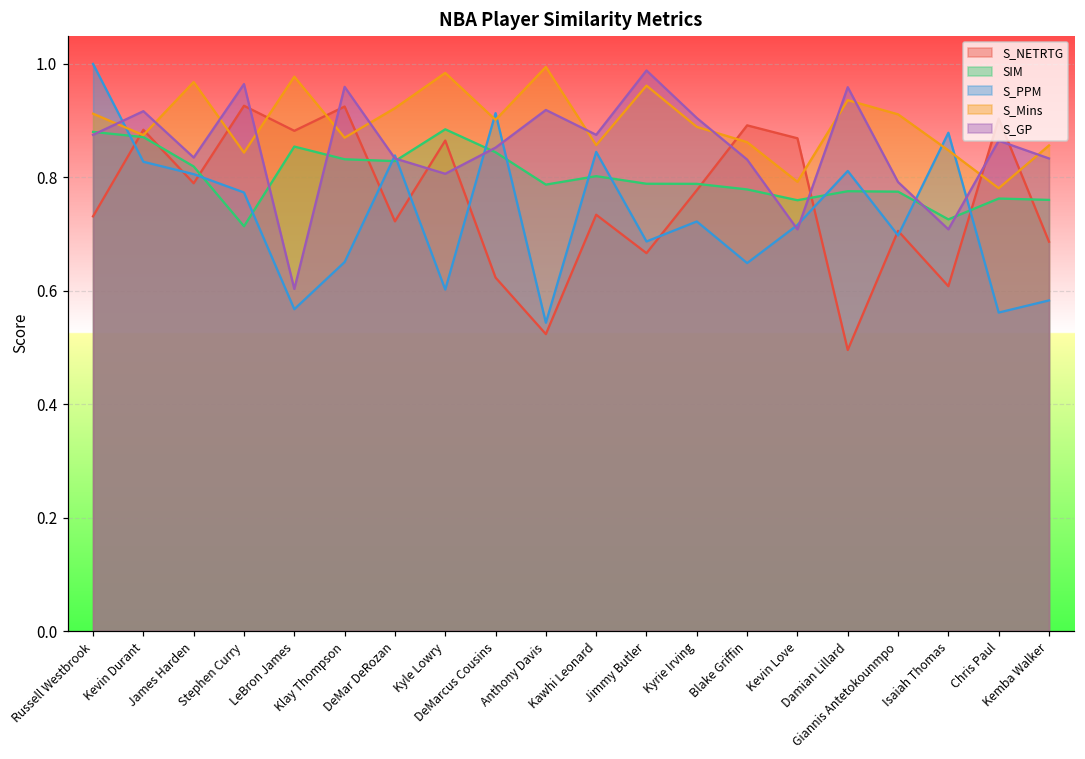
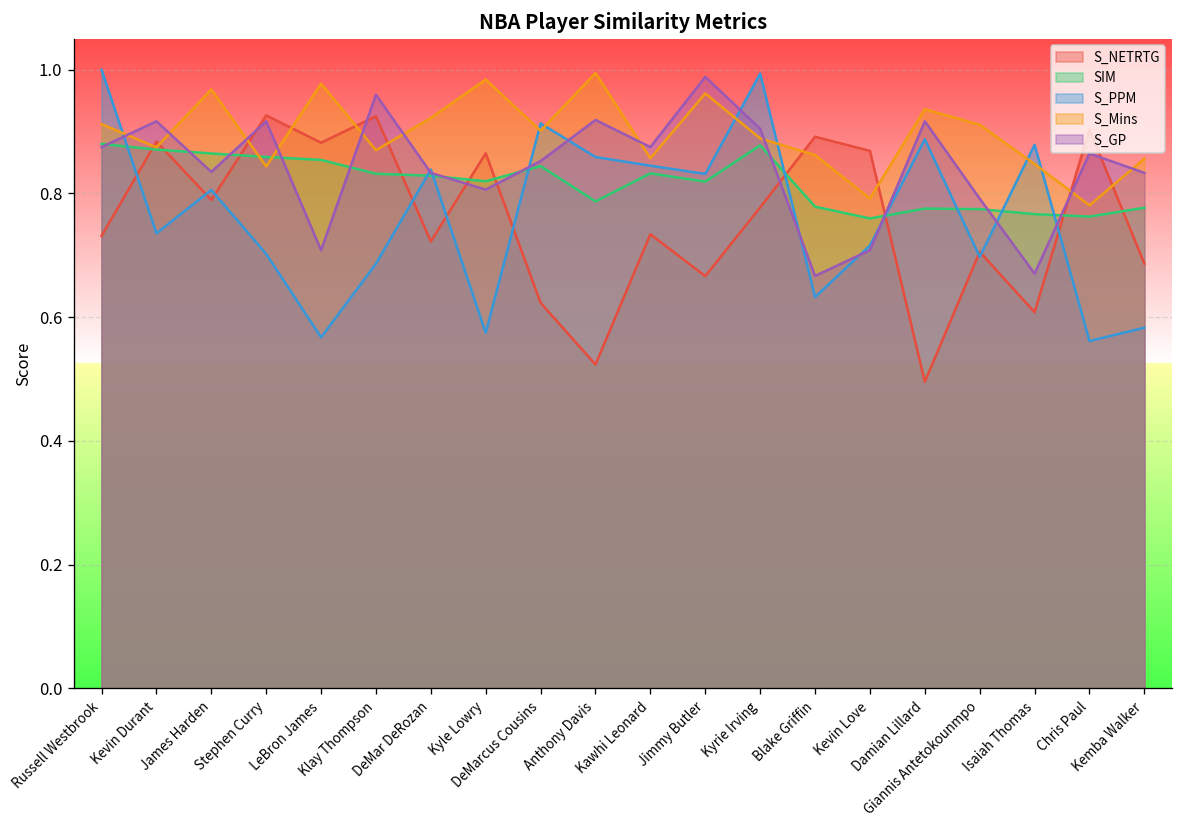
  {
    "SIM": {
      "Russell Westbrook": 0.88,
-     "James Harden": 0.82,
-     "Stephen Curry": 0.71,
+     "James Harden": 0.86,
+     "Stephen Curry": 0.86,
      "LeBron James": 0.85,
      "Klay Thompson": 0.83,
-     "Kyle Lowry": 0.88,
+     "Kyle Lowry": 0.82,
      "DeMarcus Cousins": 0.84,
      "Anthony Davis": 0.79,
-     "Kawhi Leonard": 0.80,
-     "Jimmy Butler": 0.79,
-     "Kyrie Irving": 0.79,
+     "Kawhi Leonard": 0.83,
+     "Jimmy Butler": 0.82,
+     "Kyrie Irving": 0.88,
      "Blake Griffin": 0.78,
      "Kevin Love": 0.76,
      "Damian Lillard": 0.78,
      "Giannis Antetokounmpo": 0.77,
-     "Isaiah Thomas": 0.73,
+     "Isaiah Thomas": 0.77,
      "Chris Paul": 0.76,
-     "Kemba Walker": 0.76
+     "Kemba Walker": 0.78
    },
    "S_PPM": {
      "Russell Westbrook": 1.00,
-     "Kevin Durant": 0.83,
+     "Kevin Durant": 0.74,
      "James Harden": 0.81,
-     "Stephen Curry": 0.77,
+     "Stephen Curry": 0.70,
      "LeBron James": 0.57,
-     "Klay Thompson": 0.65,
+     "Klay Thompson": 0.69,
      "DeMar DeRozan": 0.84,
-     "Kyle Lowry": 0.60,
+     "Kyle Lowry": 0.57,
      "DeMarcus Cousins": 0.91,
-     "Anthony Davis": 0.54,
+     "Anthony Davis": 0.86,
      "Kawhi Leonard": 0.84,
-     "Jimmy Butler": 0.69,
-     "Kyrie Irving": 0.72,
-     "Blake Griffin": 0.65,
+     "Jimmy Butler": 0.83,
+     "Kyrie Irving": 0.99,
+     "Blake Griffin": 0.63,
      "Kevin Love": 0.72,
-     "Damian Lillard": 0.81,
+     "Damian Lillard": 0.89,
      "Giannis Antetokounmpo": 0.70,
      "Isaiah Thomas": 0.88,
      "Chris Paul": 0.56,
      "Kemba Walker": 0.58
    },
    "S_GP": {
      "Russell Westbrook": 0.87,
      "Kevin Durant": 0.92,
      "James Harden": 0.83,
-     "Stephen Curry": 0.96,
-     "LeBron James": 0.60,
+     "Stephen Curry": 0.92,
+     "LeBron James": 0.71,
      "Klay Thompson": 0.96,
      "Kyle Lowry": 0.81,
      "DeMarcus Cousins": 0.85,
      "Anthony Davis": 0.92,
      "Kawhi Leonard": 0.87,
      "Jimmy Butler": 0.99,
      "Kyrie Irving": 0.90,
-     "Blake Griffin": 0.83,
+     "Blake Griffin": 0.67,
      "Kevin Love": 0.71,
-     "Damian Lillard": 0.96,
+     "Damian Lillard": 0.92,
      "Giannis Antetokounmpo": 0.79,
-     "Isaiah Thomas": 0.71,
+     "Isaiah Thomas": 0.67,
      "Chris Paul": 0.86,
      "Kemba Walker": 0.83
    }
  }
